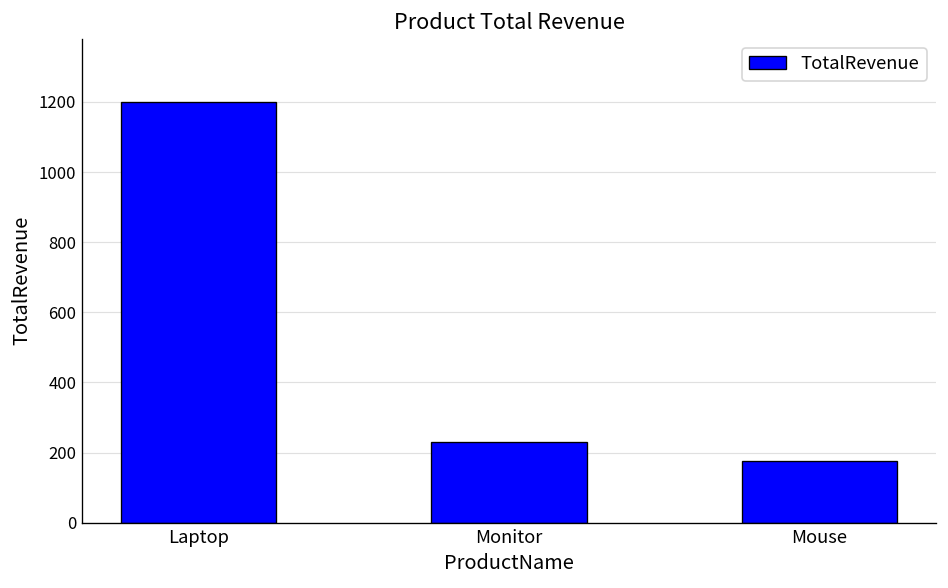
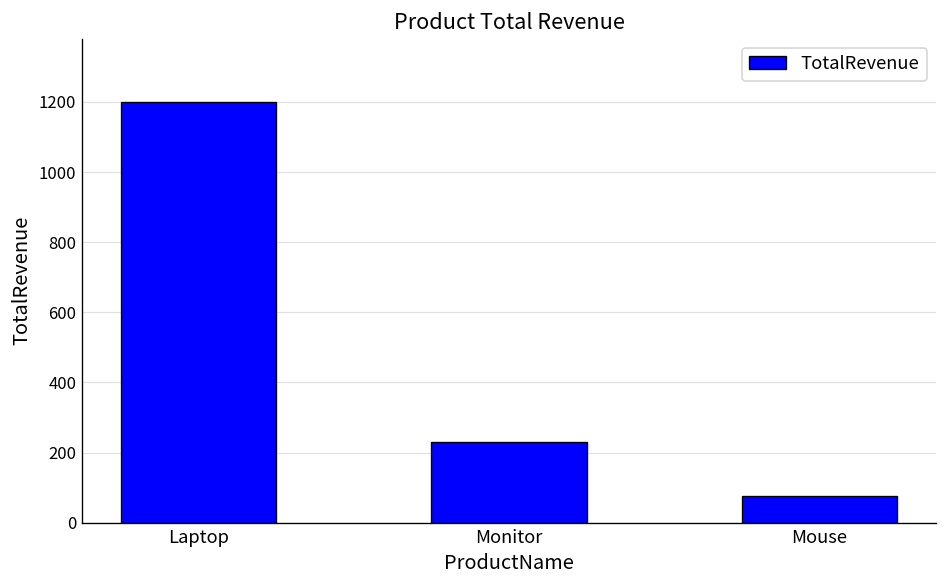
  {
    "Laptop": 1200,
    "Monitor": 230,
-   "Mouse": 180
+   "Mouse": 80
  }
